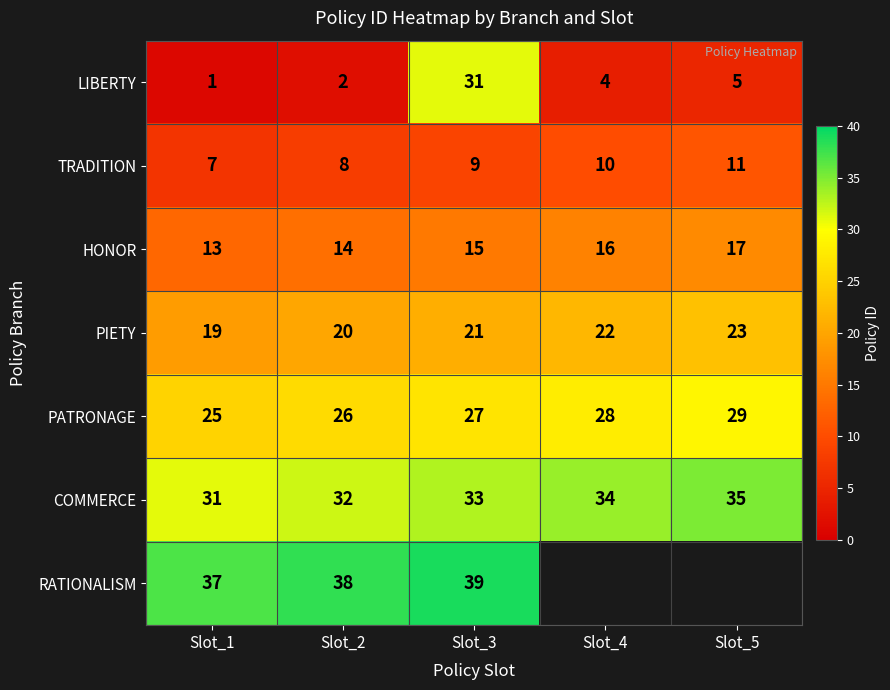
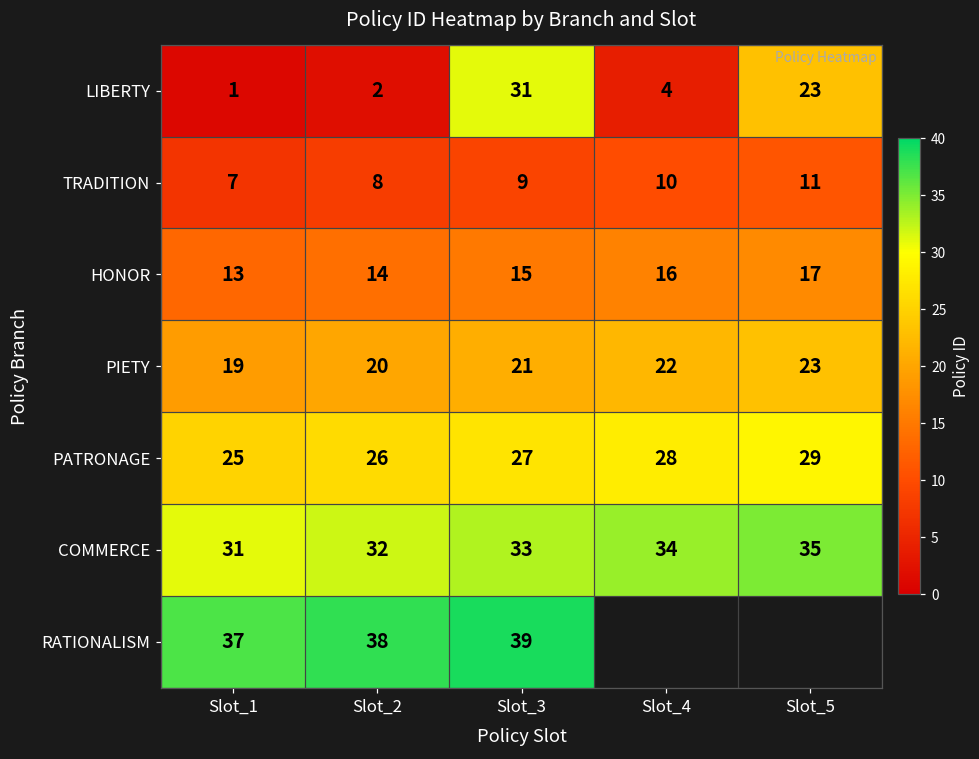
  {
    "LIBERTY": {
      "Slot_1": 1,
      "Slot_2": 2,
      "Slot_3": 31,
      "Slot_4": 4,
-     "Slot_5": 5
+     "Slot_5": 23
    },
    "TRADITION": {
      "Slot_1": 7,
      "Slot_2": 8,
      "Slot_3": 9,
      "Slot_4": 10,
      "Slot_5": 11
    },
    "HONOR": {
      "Slot_1": 13,
      "Slot_2": 14,
      "Slot_3": 15,
      "Slot_4": 16,
      "Slot_5": 17
    },
    "PIETY": {
      "Slot_1": 19,
      "Slot_2": 20,
      "Slot_3": 21,
      "Slot_4": 22,
      "Slot_5": 23
    },
    "PATRONAGE": {
      "Slot_1": 25,
      "Slot_2": 26,
      "Slot_3": 27,
      "Slot_4": 28,
      "Slot_5": 29
    },
    "COMMERCE": {
      "Slot_1": 31,
      "Slot_2": 32,
      "Slot_3": 33,
      "Slot_4": 34,
      "Slot_5": 35
    },
    "RATIONALISM": {
      "Slot_1": 37,
      "Slot_2": 38,
      "Slot_3": 39
    }
  }
